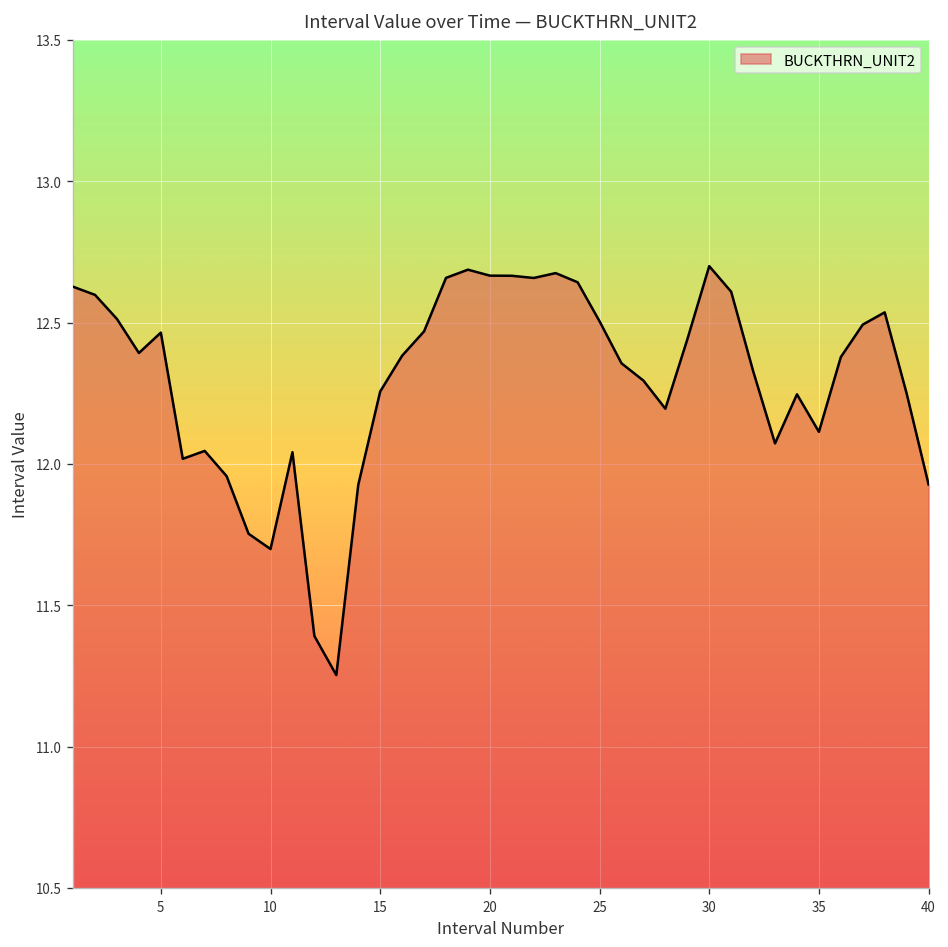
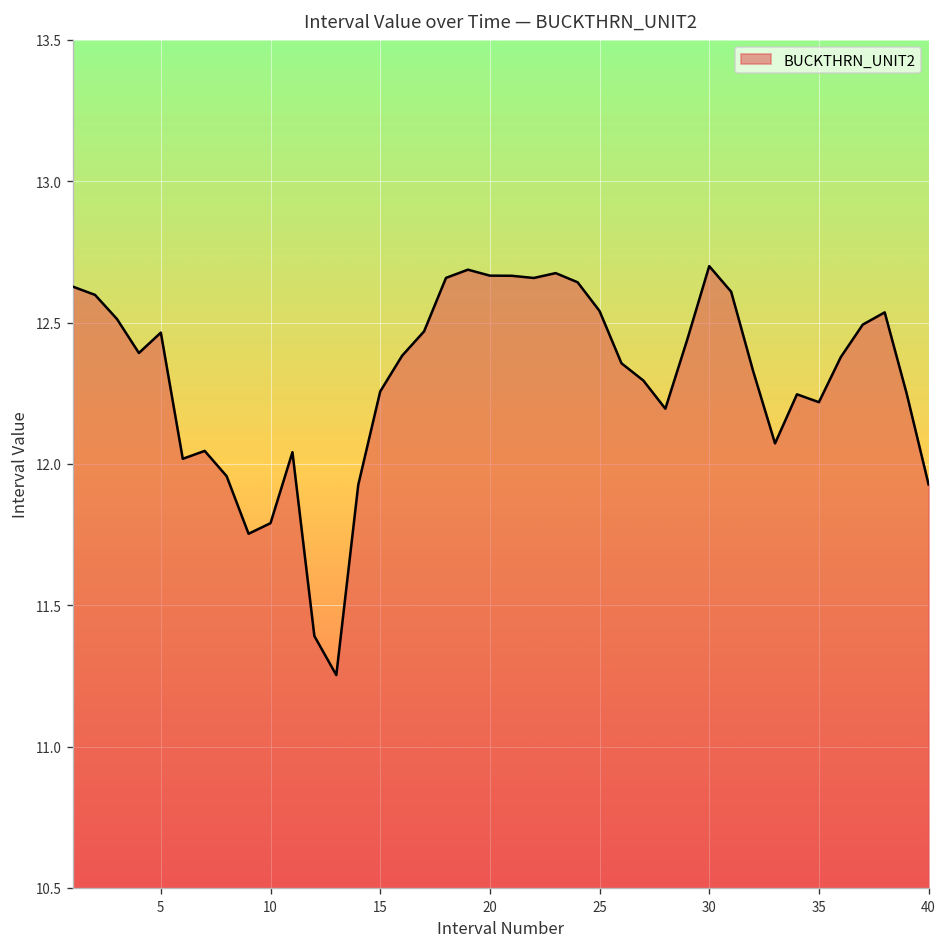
  {
    "5": 12.46,
-   "10": 11.70,
+   "10": 11.79,
    "15": 12.26,
    "20": 12.67,
-   "25": 12.50,
+   "25": 12.54,
    "30": 12.70,
-   "35": 12.11,
+   "35": 12.22,
    "40": 11.93
  }
